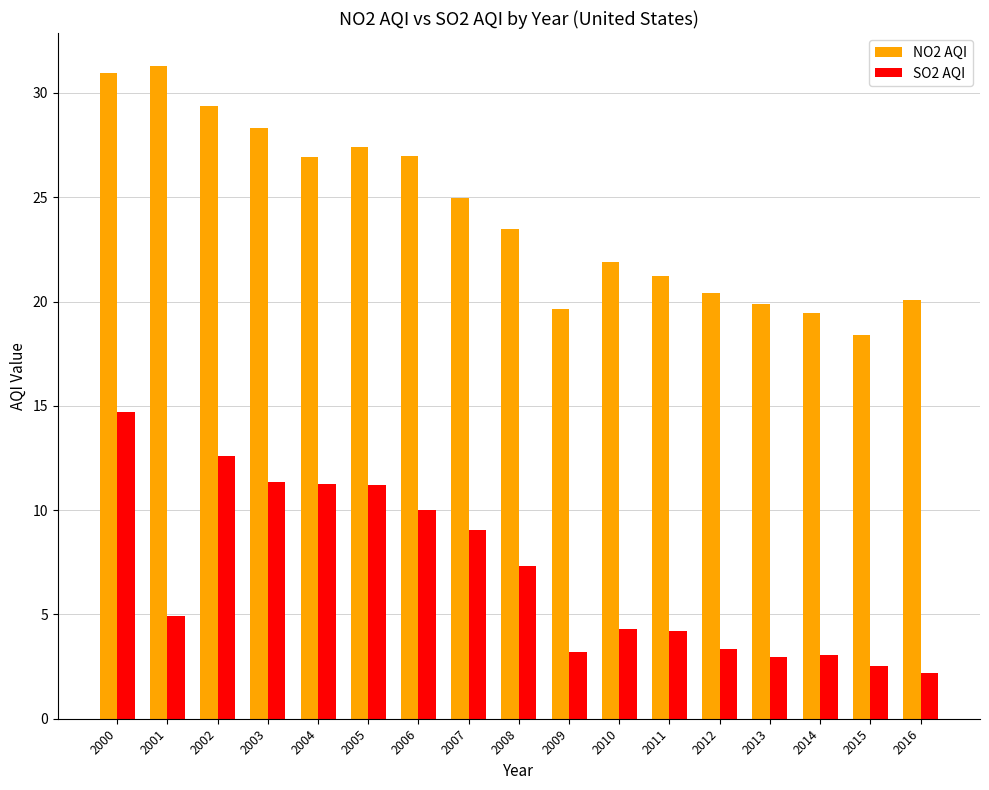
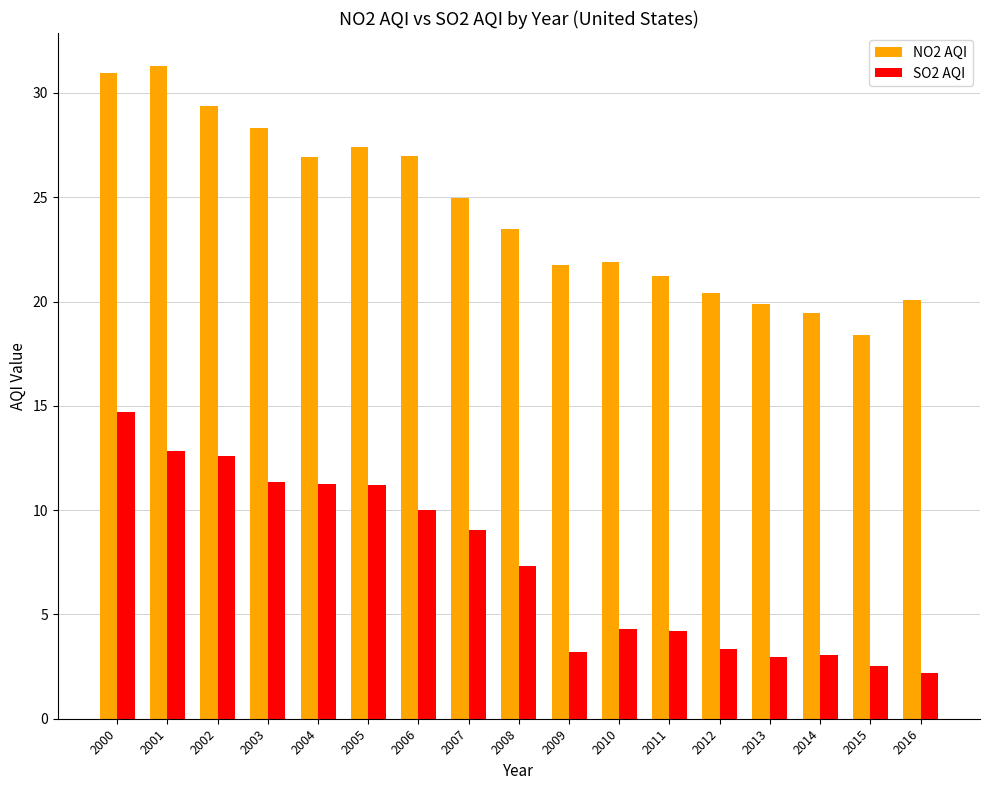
  {
    "NO2 AQI": {
      "2000": 31.0,
      "2001": 31.3,
      "2002": 29.4,
      "2003": 28.3,
      "2004": 26.9,
      "2005": 27.4,
      "2006": 27.0,
      "2007": 25.0,
      "2008": 23.5,
-     "2009": 19.7,
+     "2009": 21.7,
      "2010": 21.9,
      "2011": 21.2,
      "2012": 20.4,
      "2013": 19.9,
      "2014": 19.5,
      "2015": 18.4,
      "2016": 20.1
    },
    "SO2 AQI": {
      "2000": 14.7,
-     "2001": 4.9,
+     "2001": 12.8,
      "2002": 12.6,
      "2003": 11.3,
      "2004": 11.3,
      "2005": 11.2,
      "2006": 10.0,
      "2007": 9.1,
      "2008": 7.3,
      "2009": 3.2,
      "2010": 4.3,
      "2011": 4.2,
      "2012": 3.3,
      "2013": 3.0,
      "2014": 3.0,
      "2015": 2.5,
      "2016": 2.2
    }
  }
